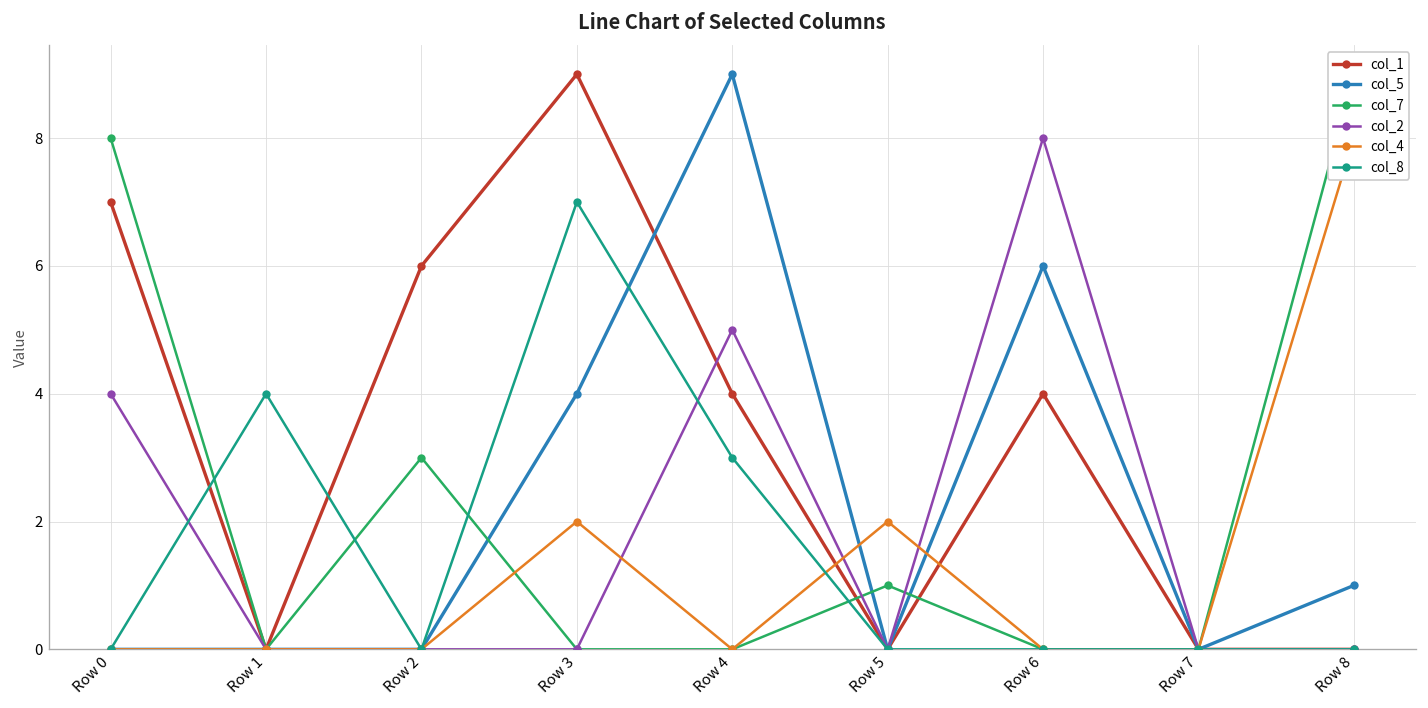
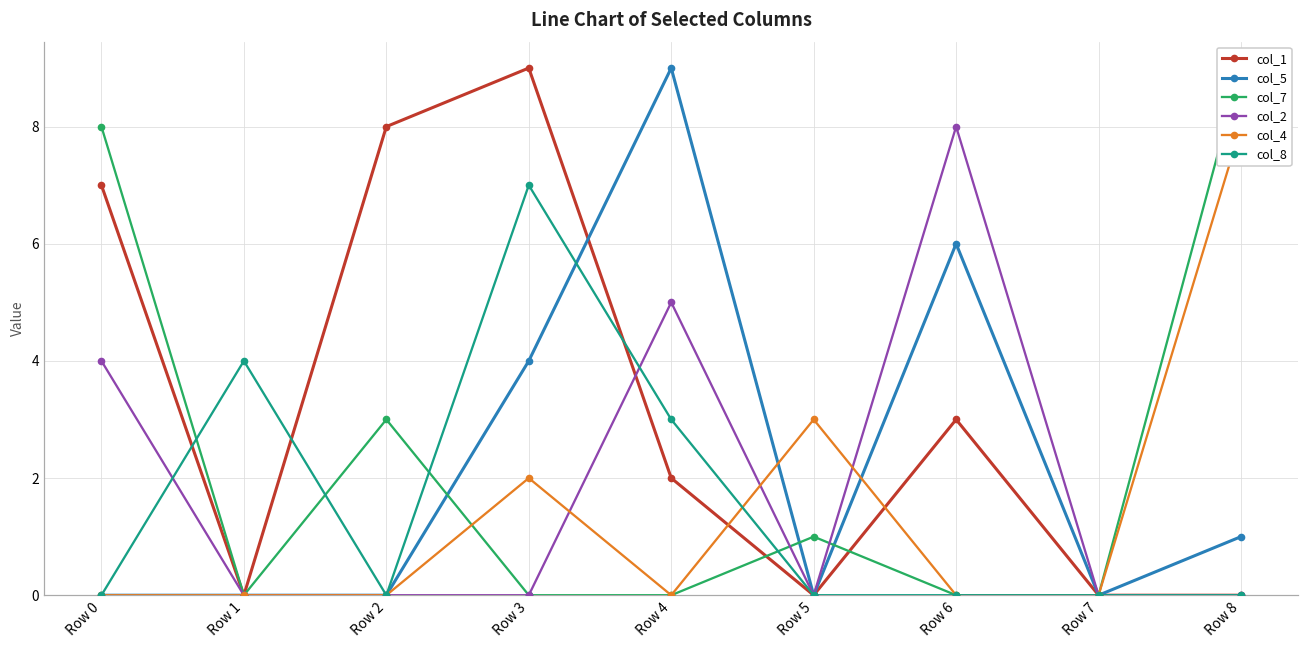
  {
    "col_1": {
      "Row 0": 7,
-     "Row 2": 6,
+     "Row 2": 8,
      "Row 3": 9,
-     "Row 4": 4,
-     "Row 6": 4
+     "Row 4": 2,
+     "Row 6": 3
    },
    "col_5": {
      "Row 3": 4,
      "Row 4": 9,
      "Row 6": 6,
      "Row 8": 1
    },
    "col_2": {
      "Row 0": 4,
      "Row 4": 5,
      "Row 6": 8
    },
    "col_4": {
      "Row 3": 2,
-     "Row 5": 2
+     "Row 5": 3
    }
  }
